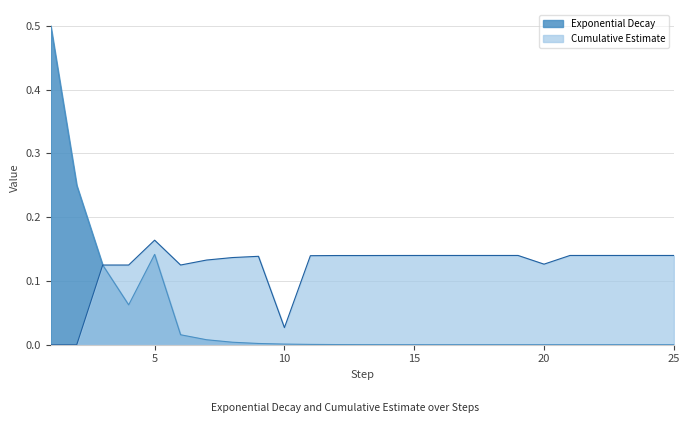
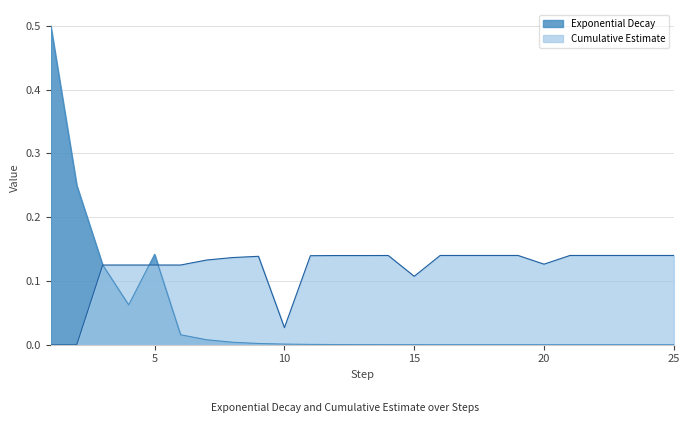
  {
    "Exponential Decay": {
      "5": 0.14,
      "10": 0.00,
      "15": 0.00,
      "20": 0.00,
      "25": 0.00
    },
    "Cumulative Estimate": {
-     "5": 0.16,
+     "5": 0.13,
      "10": 0.03,
-     "15": 0.14,
+     "15": 0.11,
      "20": 0.13,
      "25": 0.14
    }
  }
